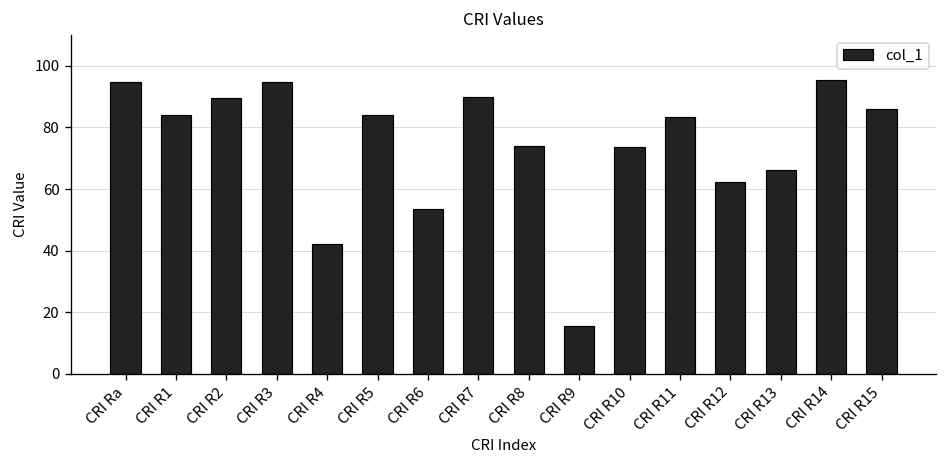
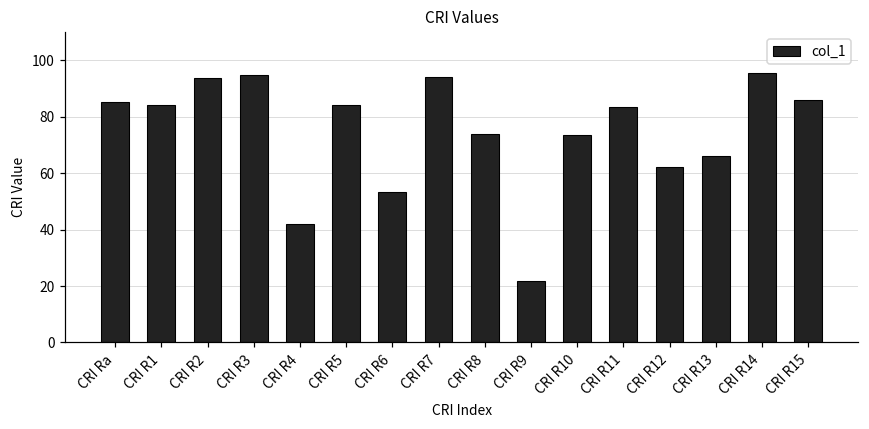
  {
-   "CRI Ra": 95,
+   "CRI Ra": 85,
    "CRI R1": 84,
-   "CRI R2": 90,
+   "CRI R2": 94,
    "CRI R3": 95,
    "CRI R4": 42,
    "CRI R5": 84,
    "CRI R6": 53,
-   "CRI R7": 90,
+   "CRI R7": 94,
    "CRI R8": 74,
-   "CRI R9": 16,
+   "CRI R9": 22,
    "CRI R10": 74,
    "CRI R11": 83,
    "CRI R12": 62,
    "CRI R13": 66,
    "CRI R14": 96,
    "CRI R15": 86
  }
